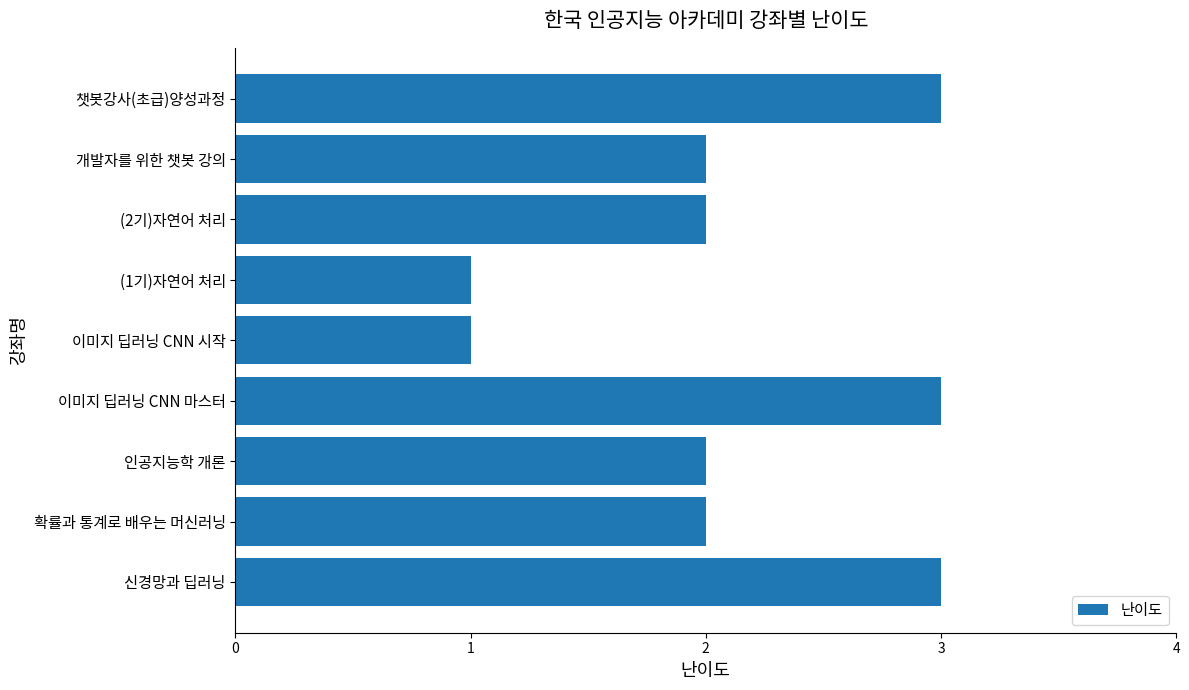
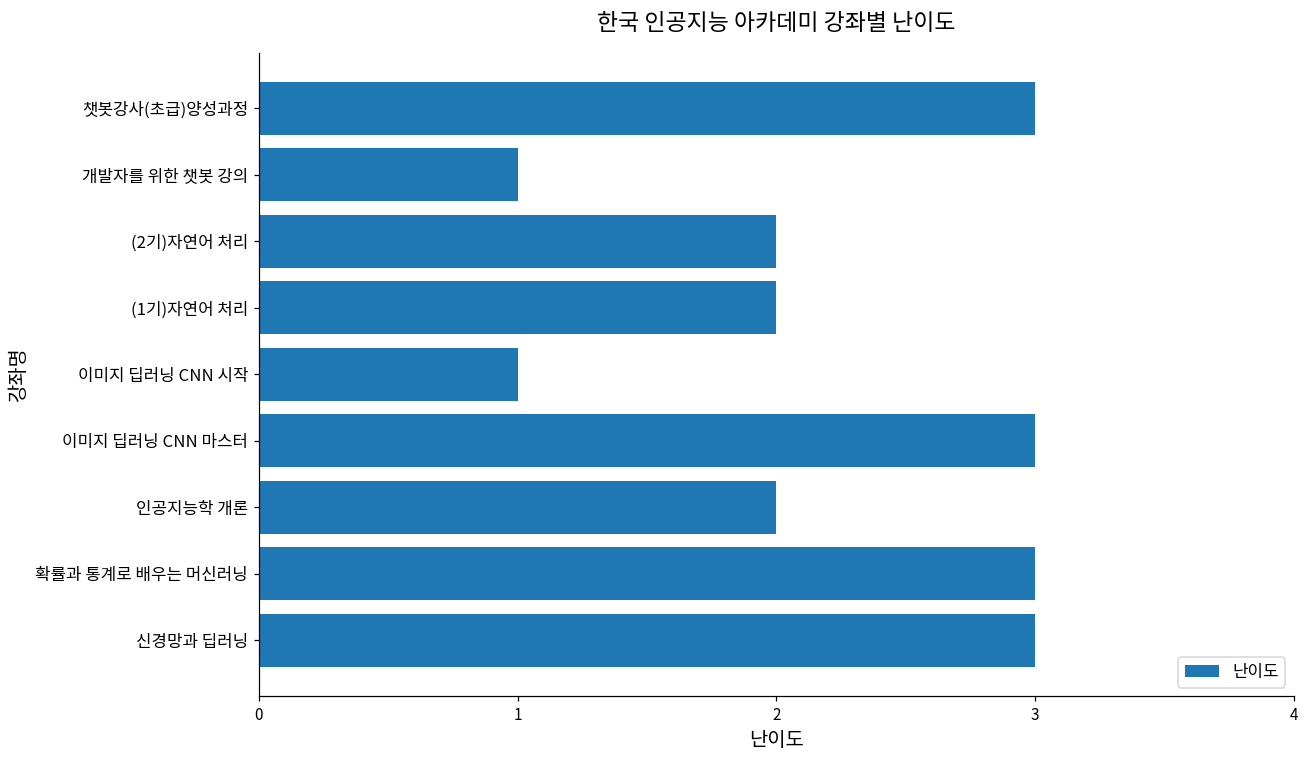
  {
    "챗봇강사(초급)양성과정": 3,
-   "개발자를 위한 챗봇 강의": 2,
+   "개발자를 위한 챗봇 강의": 1,
    "(2기)자연어 처리": 2,
-   "(1기)자연어 처리": 1,
+   "(1기)자연어 처리": 2,
    "이미지 딥러닝 CNN 시작": 1,
    "이미지 딥러닝 CNN 마스터": 3,
    "인공지능학 개론": 2,
-   "확률과 통계로 배우는 머신러닝": 2,
+   "확률과 통계로 배우는 머신러닝": 3,
    "신경망과 딥러닝": 3
  }
